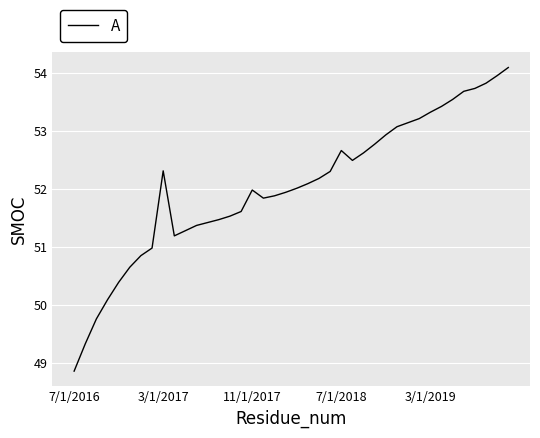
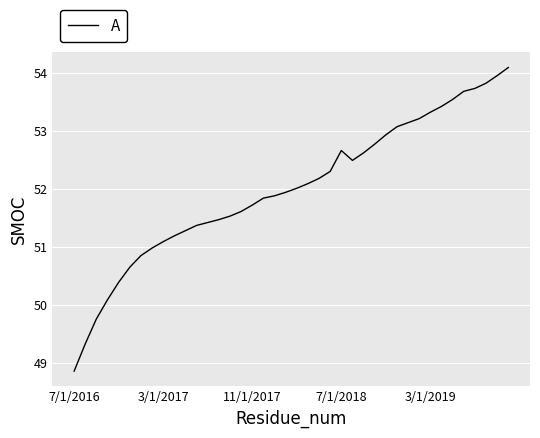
  {
    "7/1/2016": 48.9,
-   "3/1/2017": 52.3,
-   "11/1/2017": 52.0,
+   "3/1/2017": 51.1,
+   "11/1/2017": 51.7,
    "7/1/2018": 52.7,
    "3/1/2019": 53.3
  }
